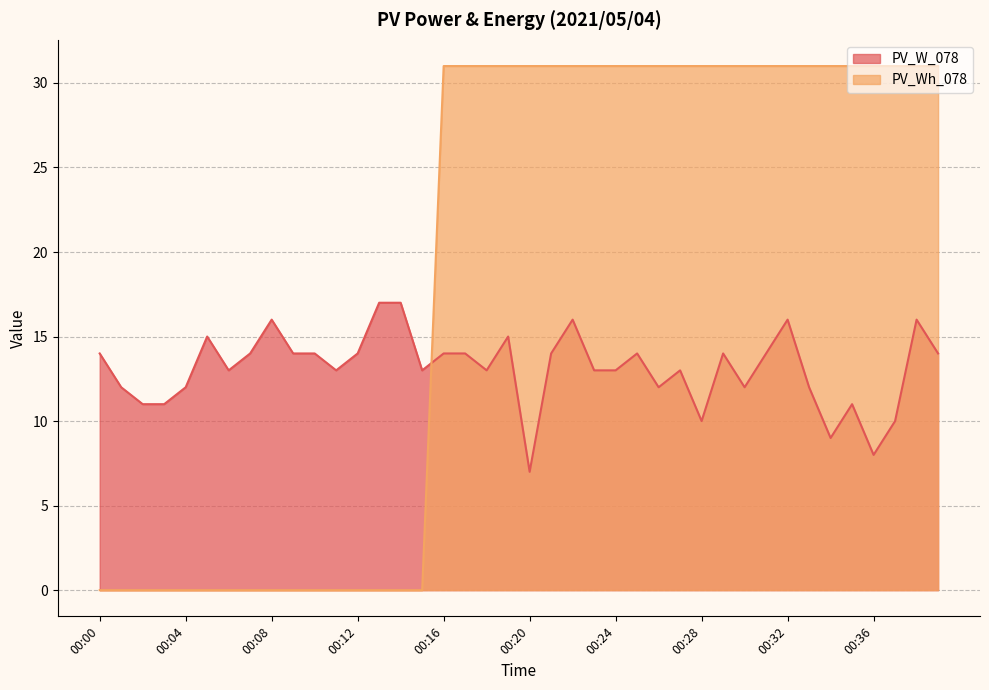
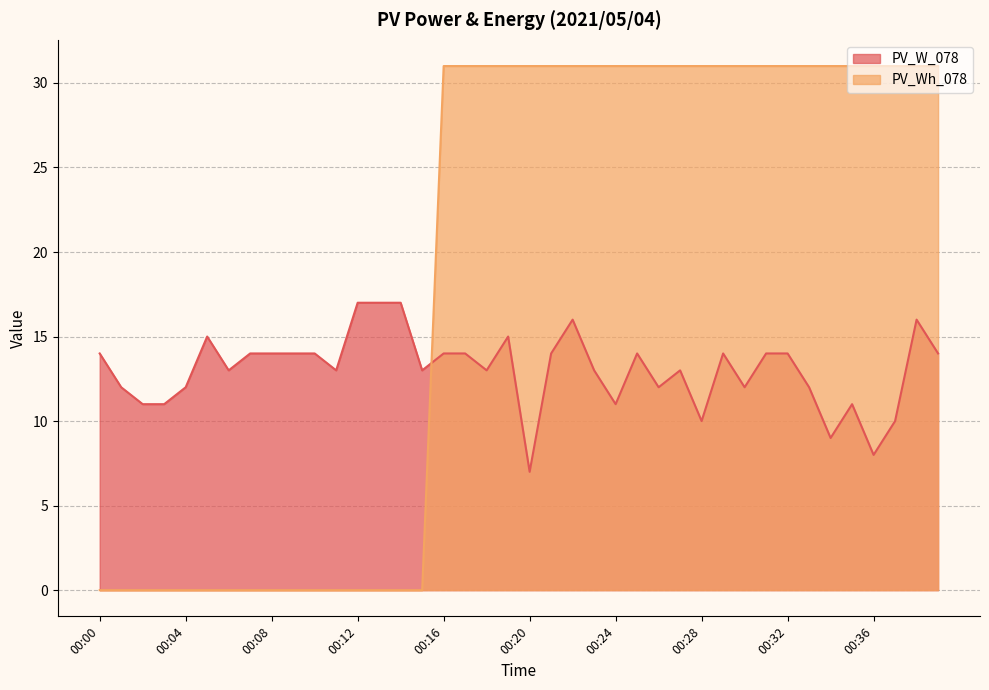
  {
    "PV_W_078": {
      "00:00": 14,
      "00:04": 12,
-     "00:08": 16,
-     "00:12": 14,
+     "00:08": 14,
+     "00:12": 17,
      "00:16": 14,
      "00:20": 7,
-     "00:24": 13,
+     "00:24": 11,
      "00:28": 10,
-     "00:32": 16,
+     "00:32": 14,
      "00:36": 8
    },
    "PV_Wh_078": {
      "00:00": 0,
      "00:04": 0,
      "00:08": 0,
      "00:12": 0,
      "00:16": 31,
      "00:20": 31,
      "00:24": 31,
      "00:28": 31,
      "00:32": 31
    }
  }
